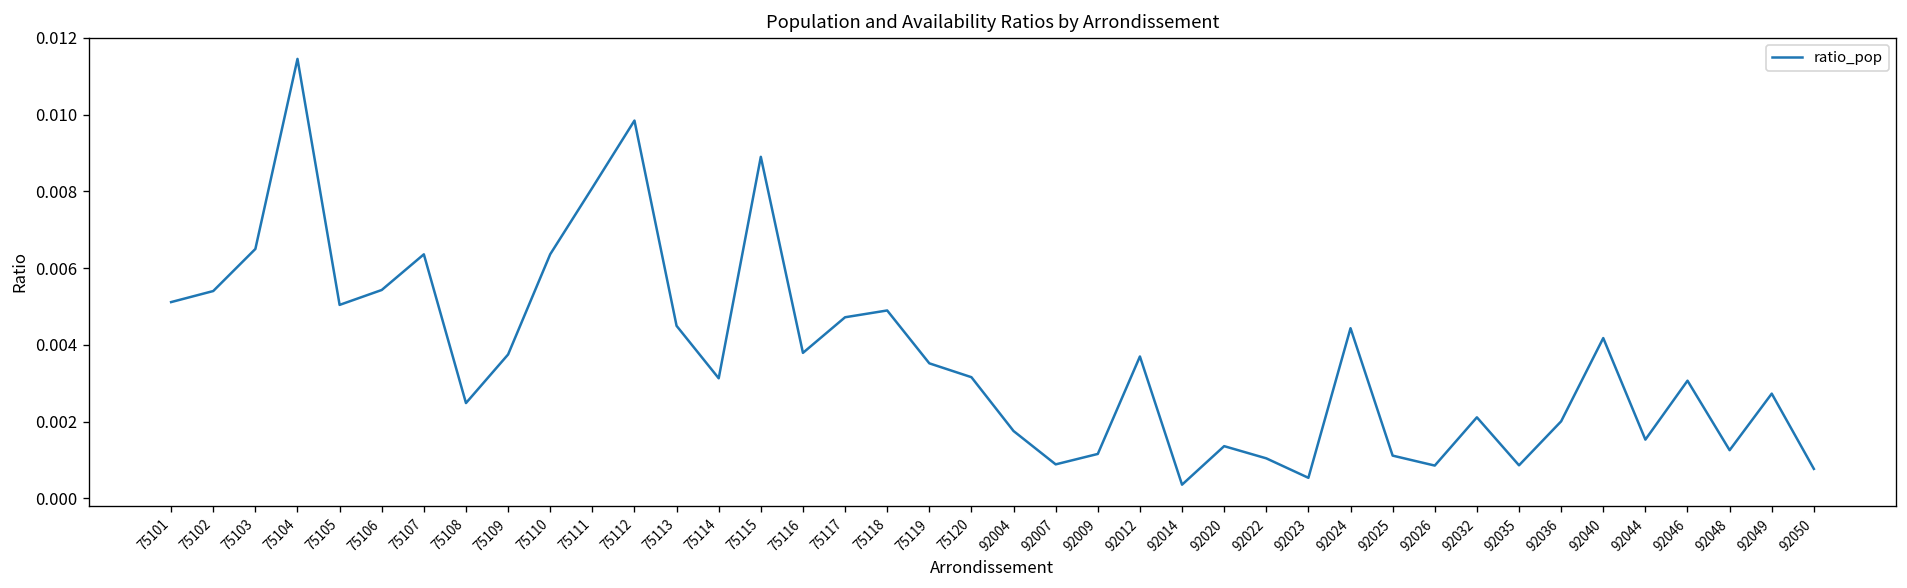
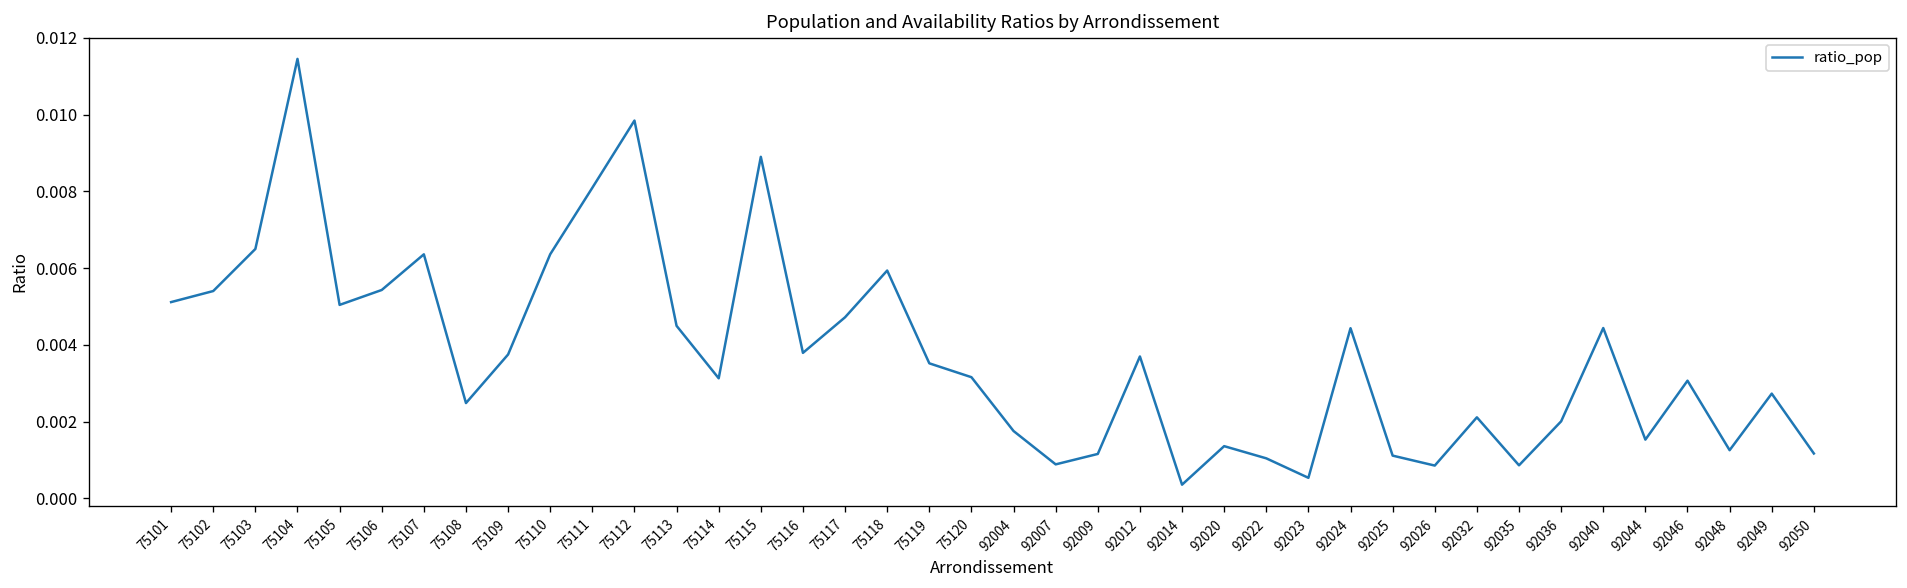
  {
    "75101": 0.0051,
    "75102": 0.0054,
    "75103": 0.0065,
    "75104": 0.0115,
    "75105": 0.0050,
    "75106": 0.0054,
    "75107": 0.0064,
    "75108": 0.0025,
    "75109": 0.0037,
    "75110": 0.0064,
    "75111": 0.0081,
    "75112": 0.0098,
    "75113": 0.0045,
    "75114": 0.0031,
    "75115": 0.0089,
    "75116": 0.0038,
    "75117": 0.0047,
-   "75118": 0.0049,
+   "75118": 0.0059,
    "75119": 0.0035,
    "75120": 0.0032,
    "92004": 0.0018,
    "92007": 0.0009,
    "92009": 0.0012,
    "92012": 0.0037,
    "92014": 0.0004,
    "92020": 0.0014,
    "92022": 0.0010,
    "92023": 0.0005,
    "92024": 0.0044,
    "92025": 0.0011,
    "92026": 0.0009,
    "92032": 0.0021,
    "92035": 0.0009,
    "92036": 0.0020,
-   "92040": 0.0042,
+   "92040": 0.0044,
    "92044": 0.0015,
    "92046": 0.0031,
    "92048": 0.0013,
    "92049": 0.0027,
-   "92050": 0.0008
+   "92050": 0.0012
  }
